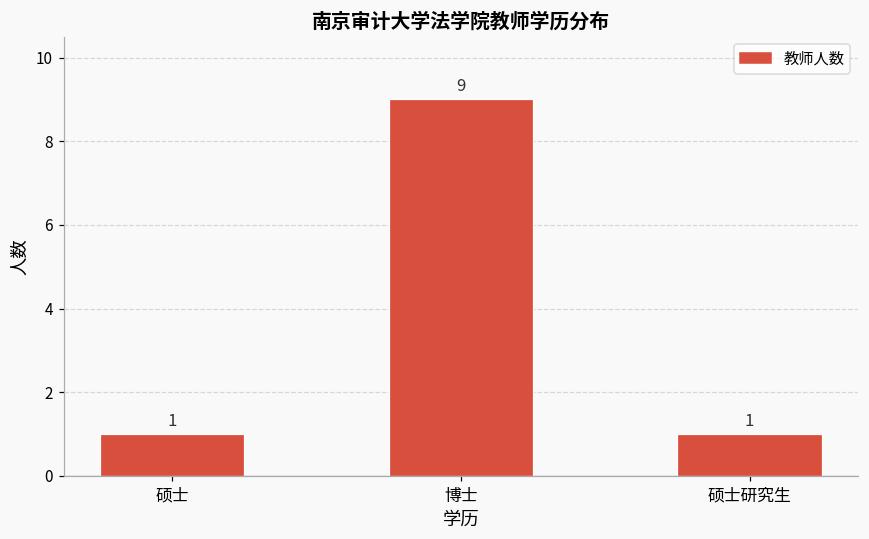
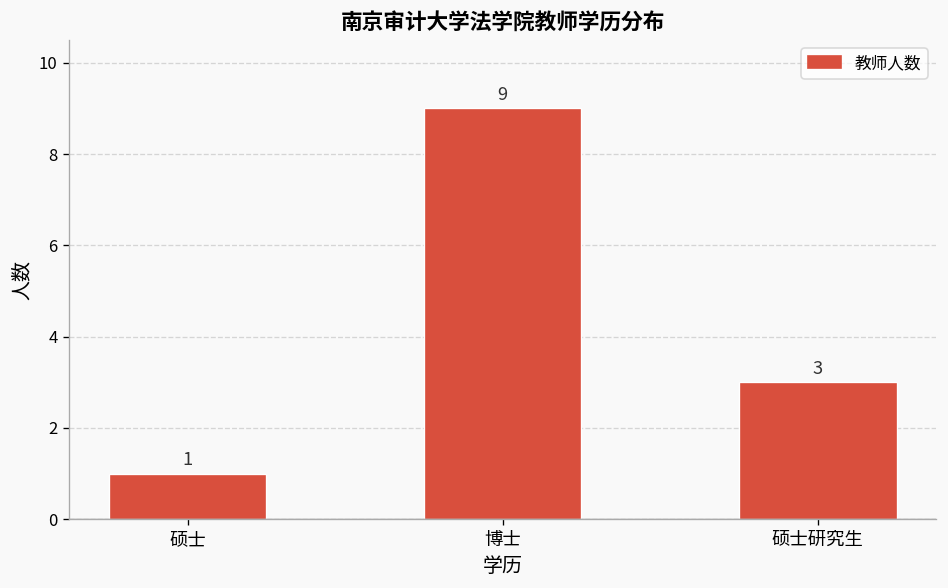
  {
    "硕士": 1,
    "博士": 9,
-   "硕士研究生": 1
+   "硕士研究生": 3
  }
